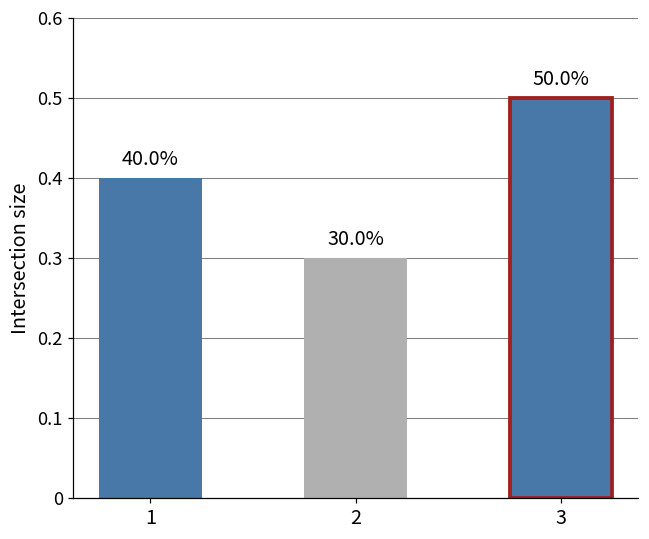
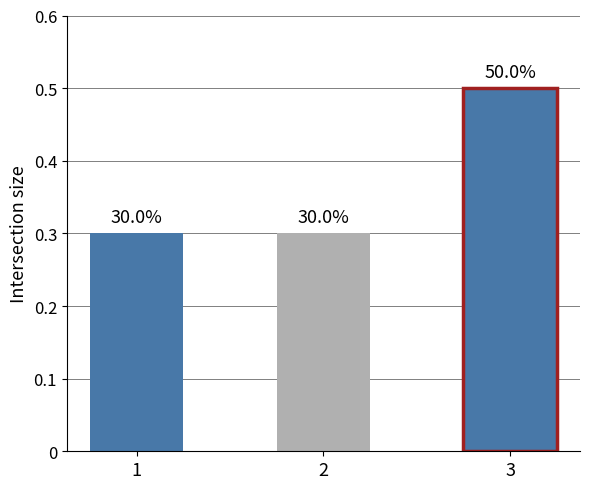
  {
-   "1": "40.0%",
+   "1": "30.0%",
    "2": "30.0%",
    "3": "50.0%"
  }
